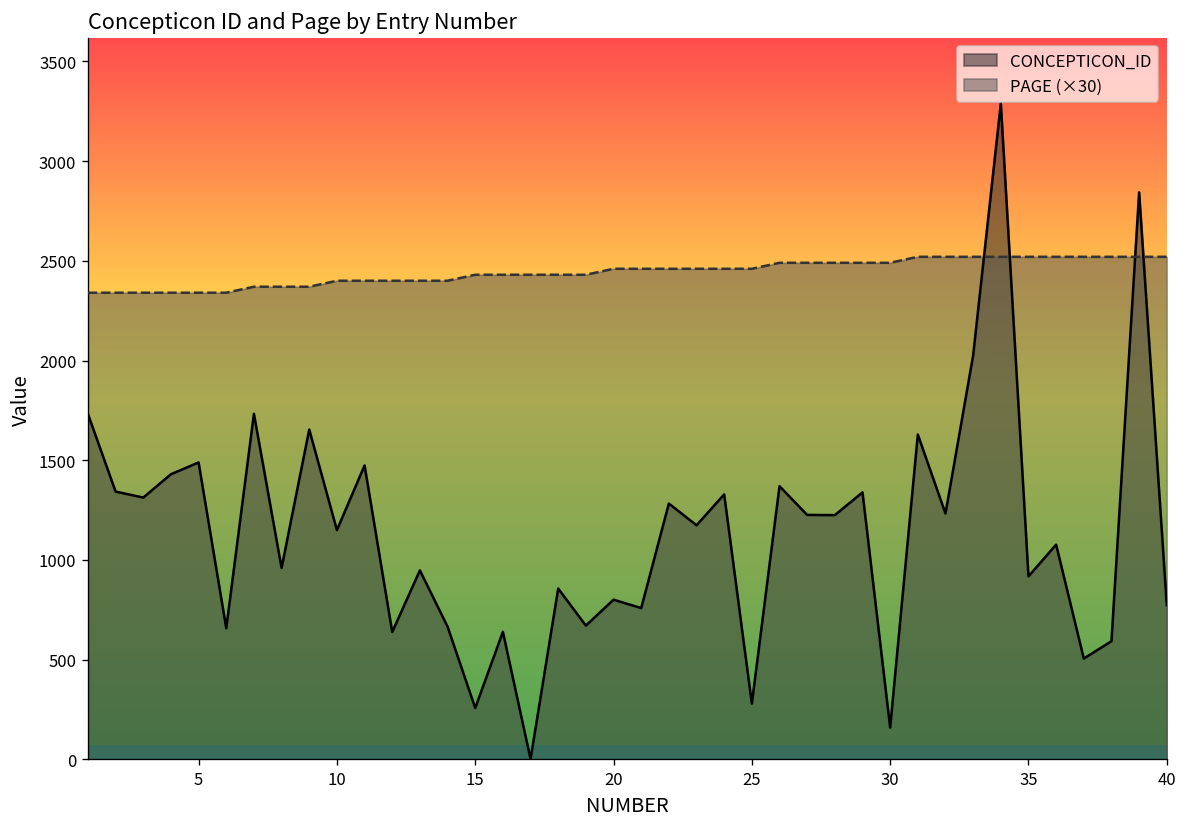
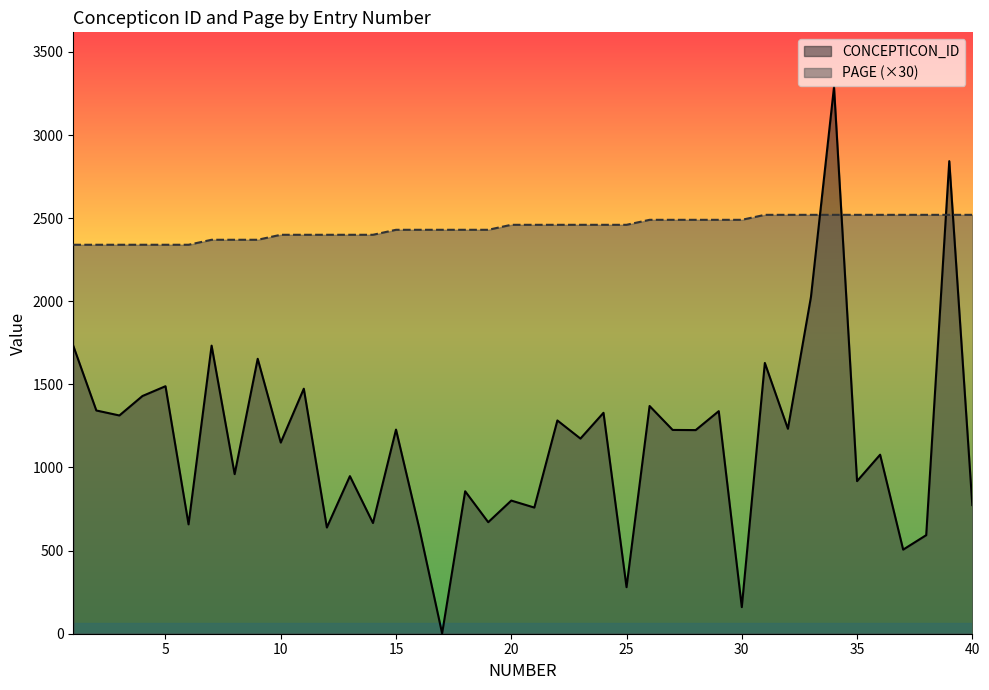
  {
    "CONCEPTICON_ID": {
      "5": 1490,
      "10": 1150,
-     "15": 260,
+     "15": 1230,
      "20": 800,
      "25": 280,
      "30": 160,
      "35": 920,
      "40": 770
    },
    "PAGE (×30)": {
      "5": 2340,
      "10": 2400,
      "15": 2430,
      "20": 2460,
      "25": 2460,
      "30": 2490,
      "35": 2520,
      "40": 2520
    }
  }
